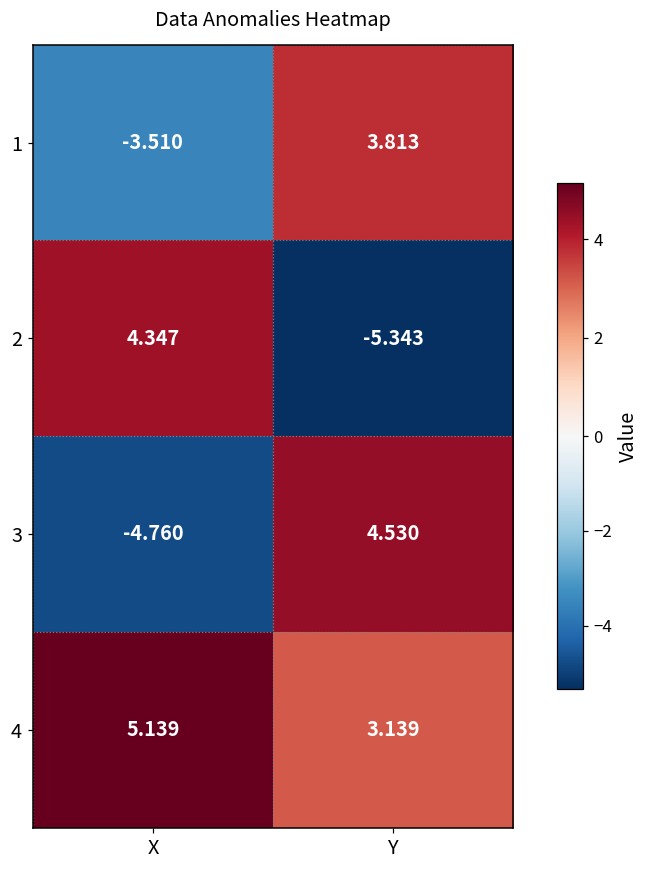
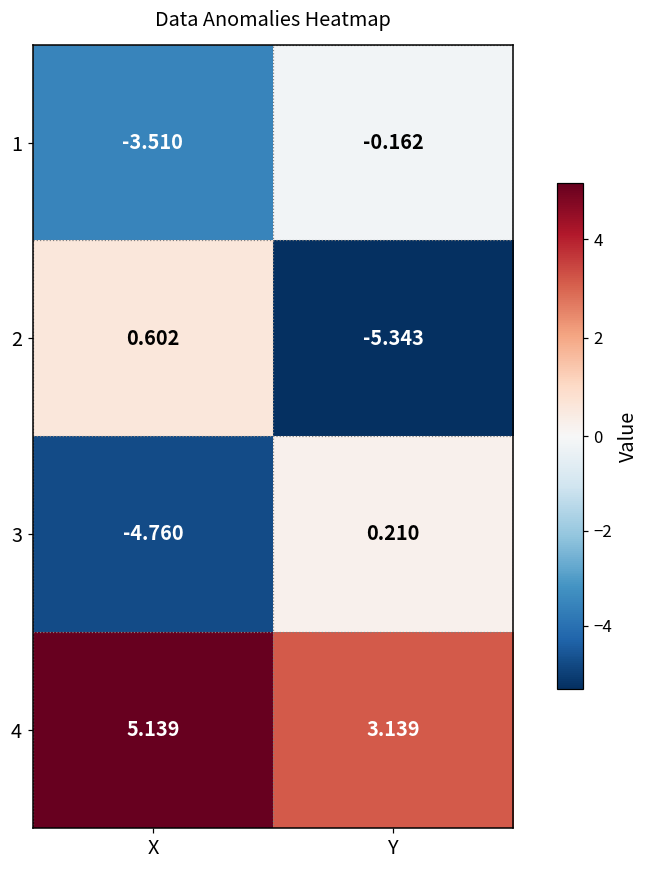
  {
    "1": {
      "X": -3.510,
-     "Y": 3.813
+     "Y": -0.162
    },
    "2": {
-     "X": 4.347,
+     "X": 0.602,
      "Y": -5.343
    },
    "3": {
      "X": -4.760,
-     "Y": 4.530
+     "Y": 0.210
    },
    "4": {
      "X": 5.139,
      "Y": 3.139
    }
  }
